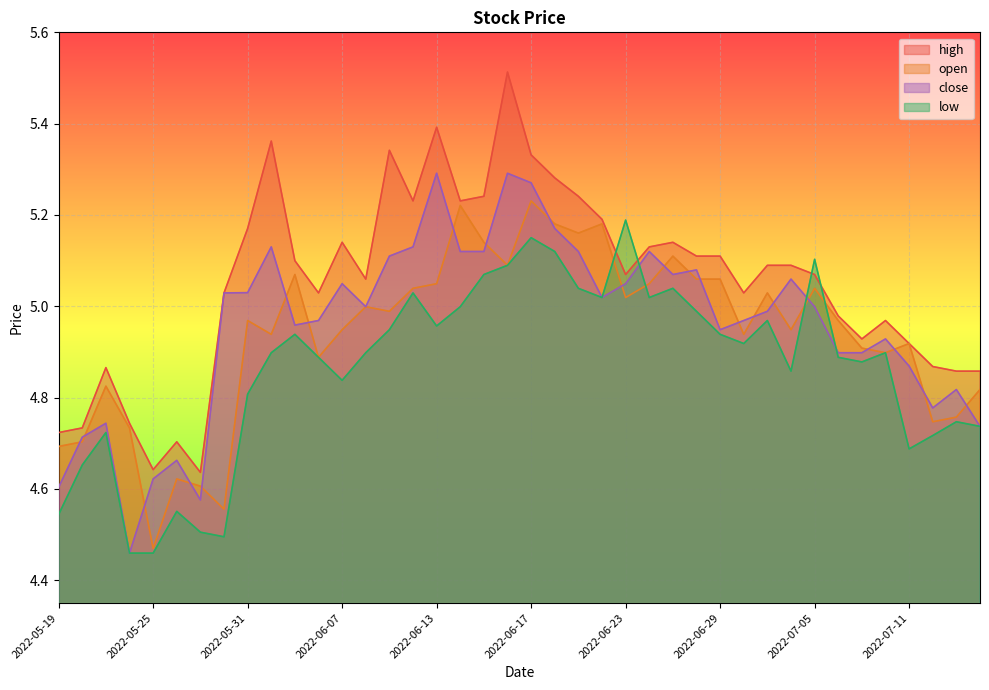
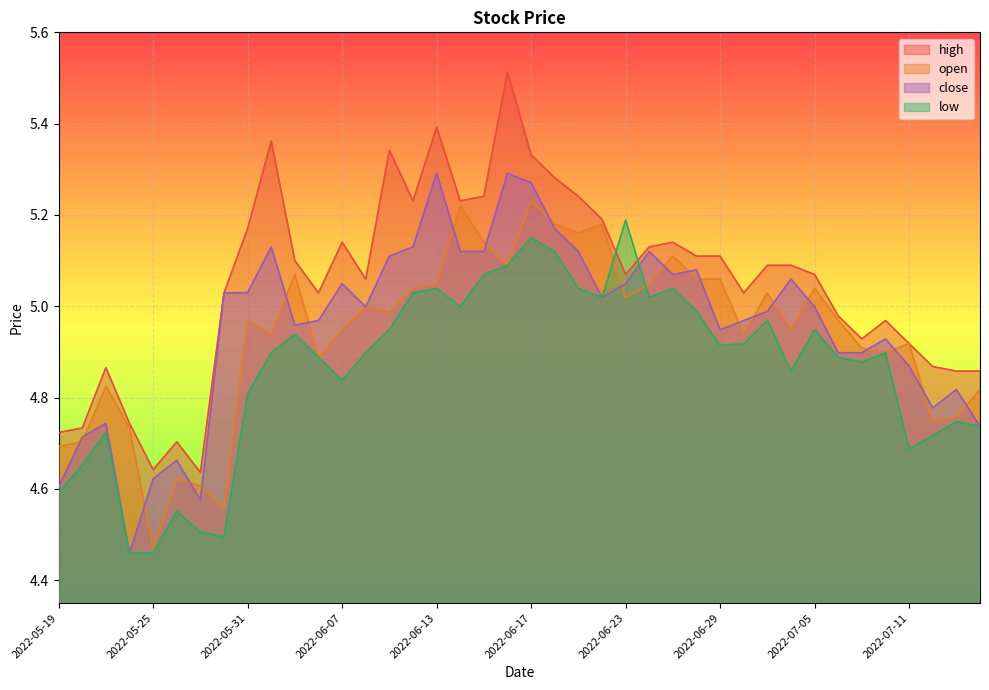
  {
    "close": {
      "2022-05-19": 4.60,
      "2022-05-25": 4.62,
      "2022-05-31": 5.03,
      "2022-06-07": 5.05,
      "2022-06-13": 5.29,
      "2022-06-17": 5.27,
      "2022-06-23": 5.05,
      "2022-06-29": 4.95,
      "2022-07-05": 5.00,
      "2022-07-11": 4.87
    },
    "low": {
-     "2022-05-19": 4.54,
+     "2022-05-19": 4.59,
      "2022-05-25": 4.46,
      "2022-05-31": 4.81,
      "2022-06-07": 4.84,
-     "2022-06-13": 4.96,
+     "2022-06-13": 5.04,
      "2022-06-17": 5.15,
      "2022-06-23": 5.19,
-     "2022-06-29": 4.94,
-     "2022-07-05": 5.10,
+     "2022-06-29": 4.91,
+     "2022-07-05": 4.95,
      "2022-07-11": 4.69
    }
  }
